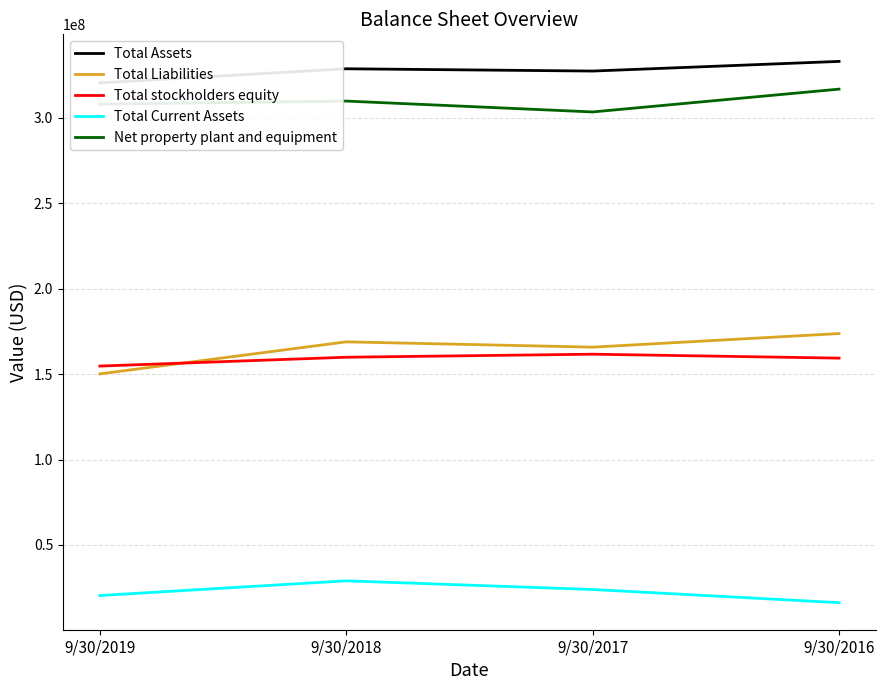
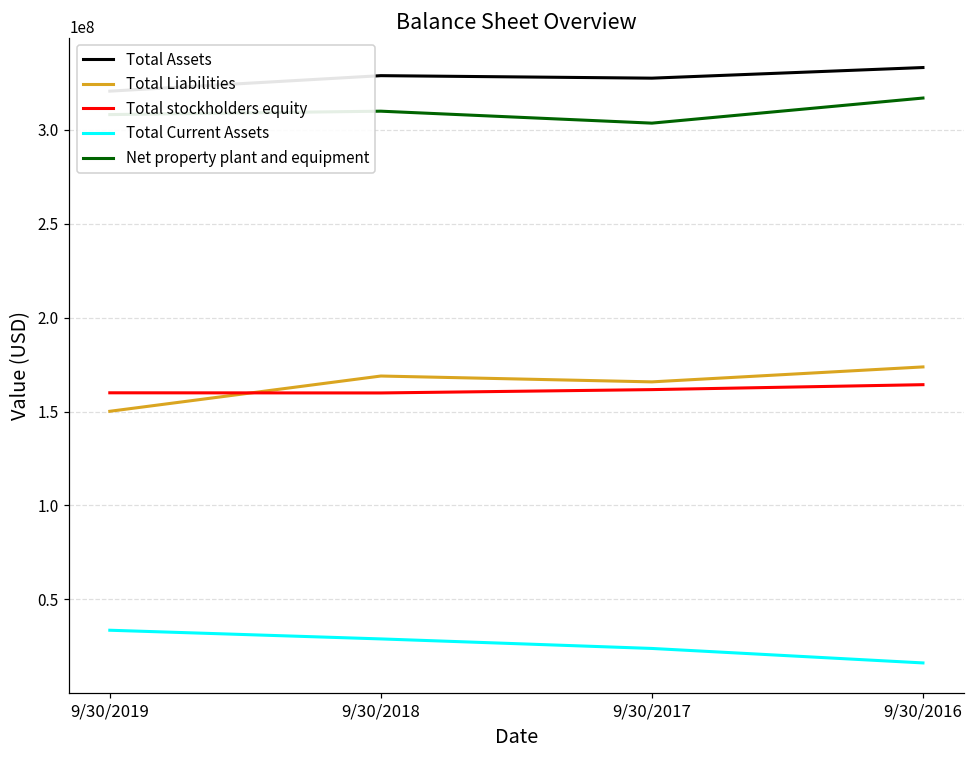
  {
    "Total Assets": {
      "9/30/2018": 329000000,
      "9/30/2017": 327000000,
      "9/30/2016": 333000000
    },
    "Total Liabilities": {
      "9/30/2019": 150000000,
      "9/30/2018": 169000000,
      "9/30/2017": 166000000,
      "9/30/2016": 174000000
    },
    "Total stockholders equity": {
-     "9/30/2019": 155000000,
+     "9/30/2019": 160000000,
      "9/30/2018": 160000000,
      "9/30/2017": 162000000,
-     "9/30/2016": 159000000
+     "9/30/2016": 164000000
    },
    "Total Current Assets": {
-     "9/30/2019": 20000000,
+     "9/30/2019": 34000000,
      "9/30/2018": 29000000,
      "9/30/2017": 24000000,
      "9/30/2016": 16000000
    },
    "Net property plant and equipment": {
      "9/30/2018": 310000000,
      "9/30/2017": 303000000,
      "9/30/2016": 317000000
    }
  }
